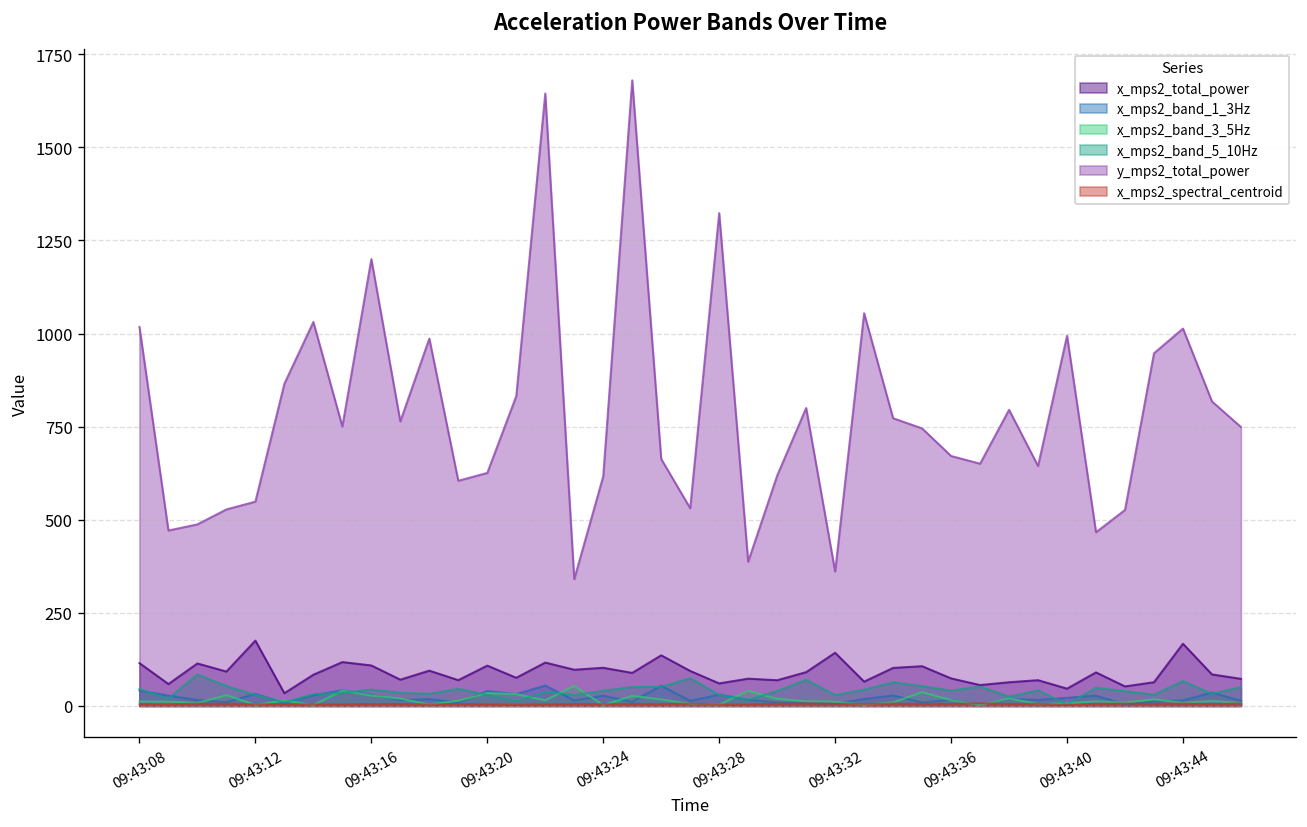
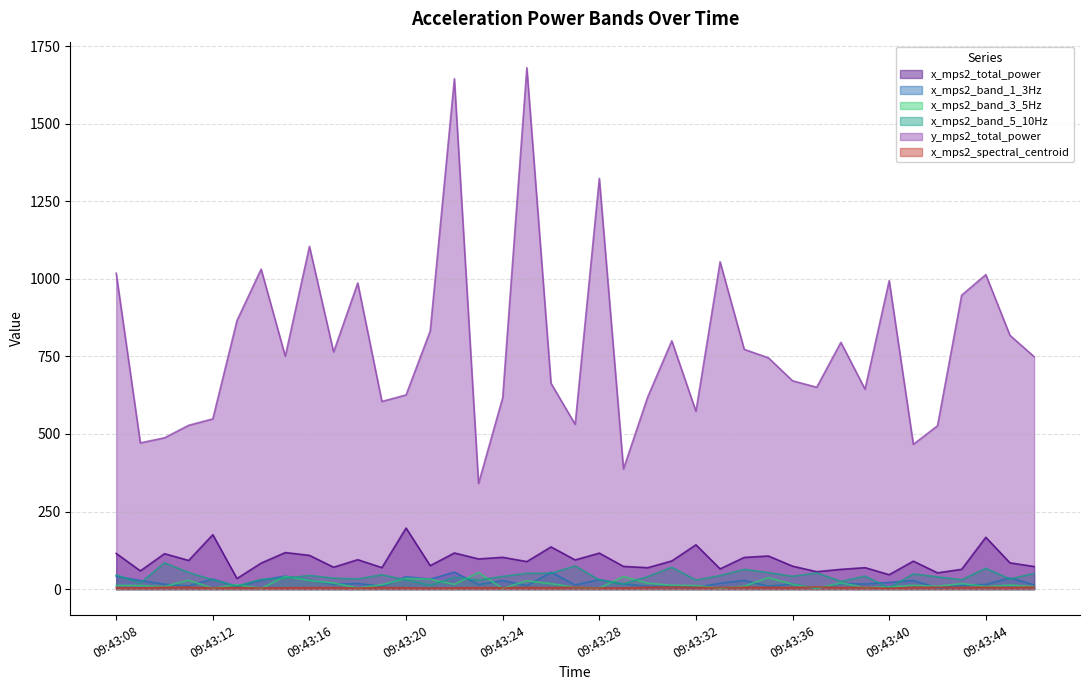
  {
    "x_mps2_total_power": {
      "09:43:08": 120,
      "09:43:12": 180,
      "09:43:16": 110,
-     "09:43:20": 110,
+     "09:43:20": 200,
      "09:43:24": 100,
-     "09:43:28": 60,
+     "09:43:28": 120,
      "09:43:32": 140,
      "09:43:36": 70,
      "09:43:40": 50,
      "09:43:44": 170
    },
    "y_mps2_total_power": {
      "09:43:08": 1020,
      "09:43:12": 550,
-     "09:43:16": 1200,
+     "09:43:16": 1100,
      "09:43:20": 630,
      "09:43:24": 620,
      "09:43:28": 1320,
-     "09:43:32": 360,
+     "09:43:32": 570,
      "09:43:36": 670,
      "09:43:40": 990,
      "09:43:44": 1010
    },
    "x_mps2_spectral_centroid": {
      "09:43:16": 0,
      "09:43:20": 0,
      "09:43:36": 10
    }
  }
